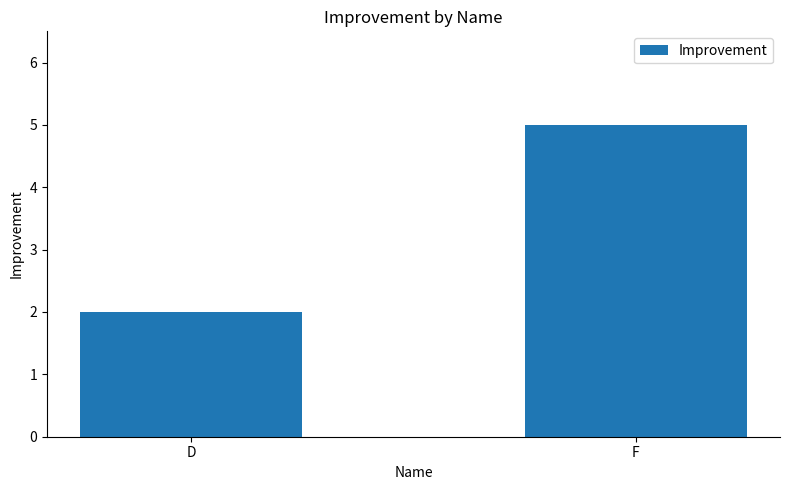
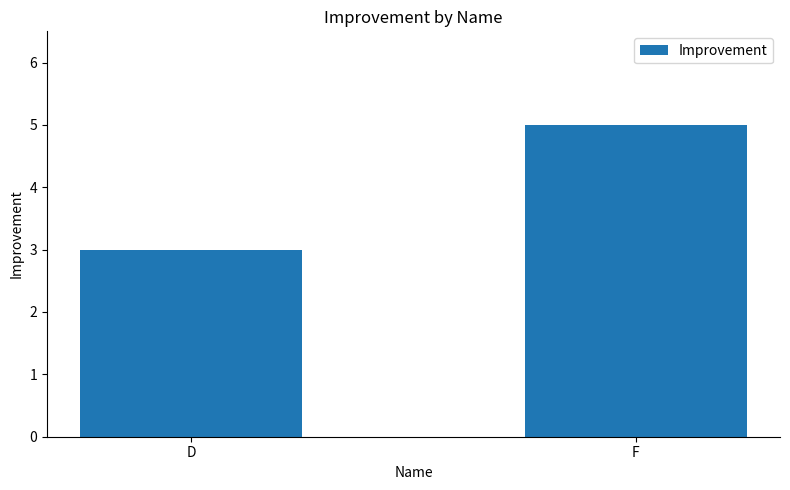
  {
-   "D": 2,
+   "D": 3,
    "F": 5
  }
